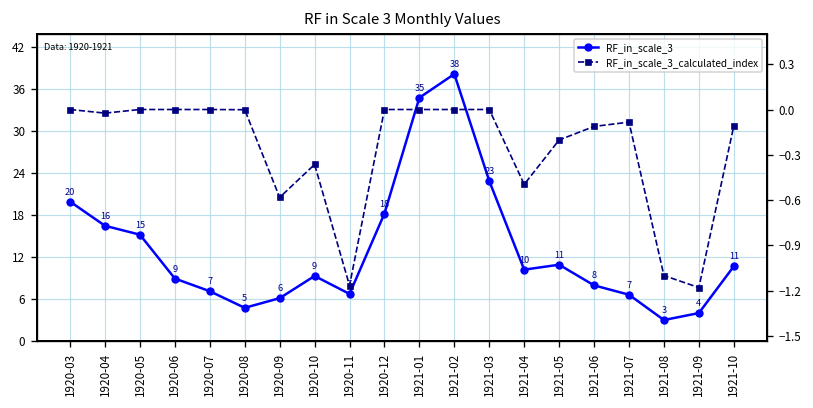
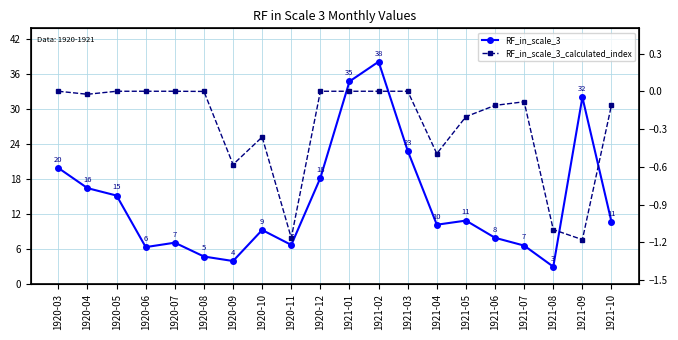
  {
    "RF_in_scale_3": {
      "1920-03": 20,
      "1920-04": 16,
      "1920-05": 15,
-     "1920-06": 9,
+     "1920-06": 6,
      "1920-07": 7,
      "1920-08": 5,
-     "1920-09": 6,
+     "1920-09": 4,
      "1920-10": 9,
      "1920-12": 18,
      "1921-01": 35,
      "1921-02": 38,
      "1921-03": 23,
      "1921-04": 10,
      "1921-05": 11,
      "1921-06": 8,
      "1921-07": 7,
      "1921-08": 3,
-     "1921-09": 4,
+     "1921-09": 32,
      "1921-10": 11
    }
  }
